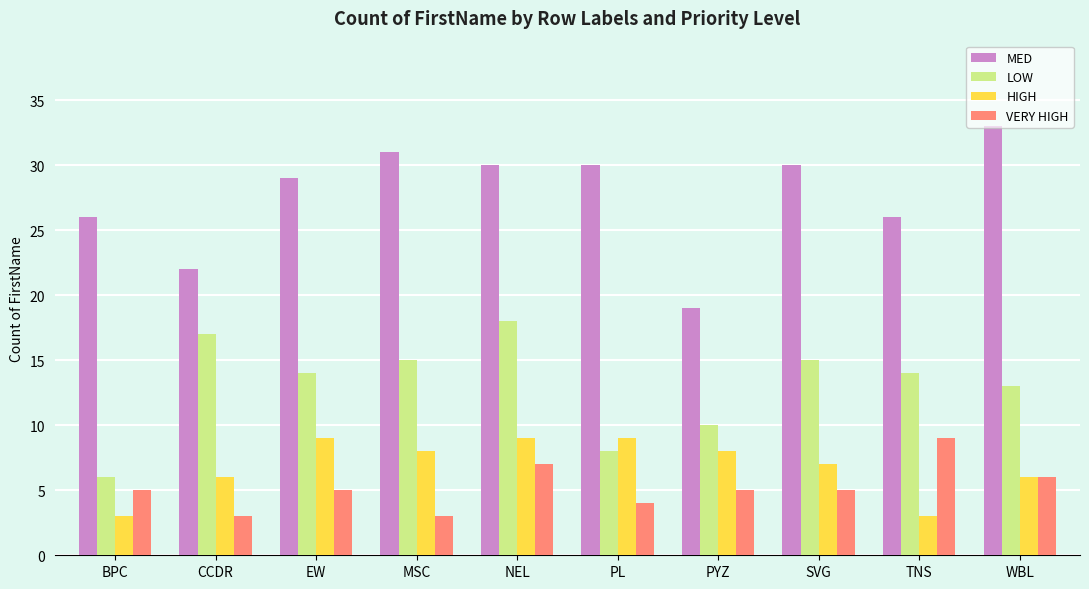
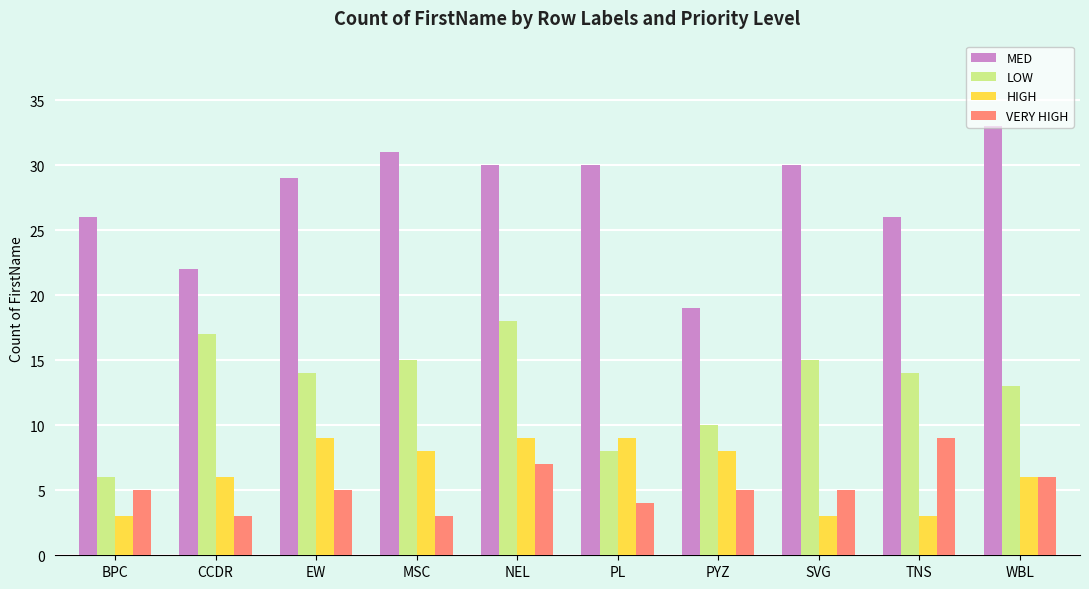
  {
    "MED": {
      "BPC": 26,
      "CCDR": 22,
      "EW": 29,
      "MSC": 31,
      "NEL": 30,
      "PL": 30,
      "PYZ": 19,
      "SVG": 30,
      "TNS": 26
    },
    "LOW": {
      "BPC": 6,
      "CCDR": 17,
      "EW": 14,
      "MSC": 15,
      "NEL": 18,
      "PL": 8,
      "PYZ": 10,
      "SVG": 15,
      "TNS": 14,
      "WBL": 13
    },
    "HIGH": {
      "BPC": 3,
      "CCDR": 6,
      "EW": 9,
      "MSC": 8,
      "NEL": 9,
      "PL": 9,
      "PYZ": 8,
-     "SVG": 7,
+     "SVG": 3,
      "TNS": 3,
      "WBL": 6
    },
    "VERY HIGH": {
      "BPC": 5,
      "CCDR": 3,
      "EW": 5,
      "MSC": 3,
      "NEL": 7,
      "PL": 4,
      "PYZ": 5,
      "SVG": 5,
      "TNS": 9,
      "WBL": 6
    }
  }
